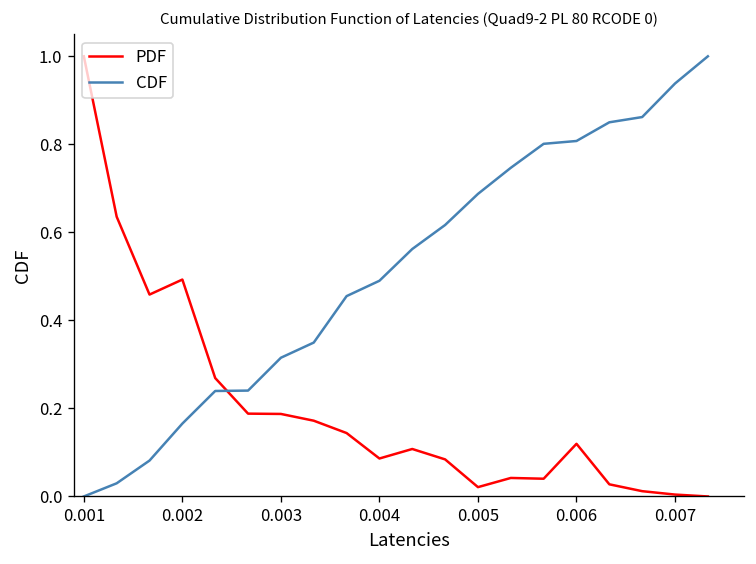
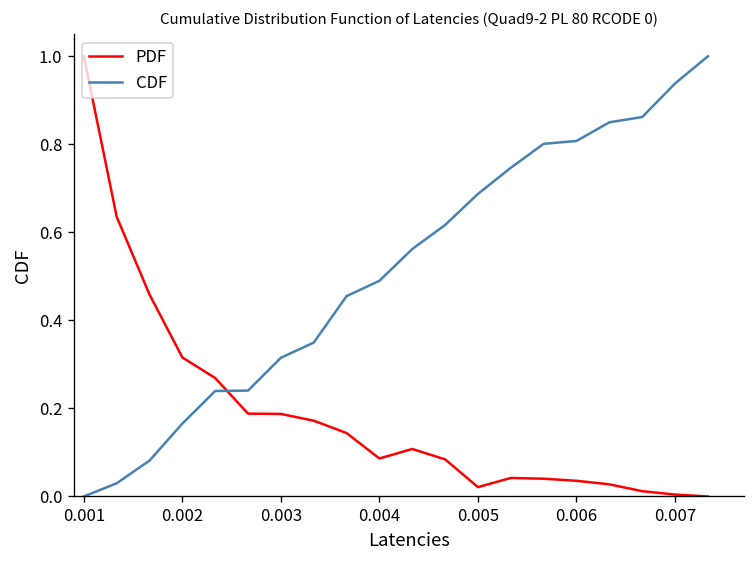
  {
    "PDF": {
-     "0.002": 0.49,
+     "0.002": 0.32,
      "0.003": 0.19,
      "0.004": 0.09,
      "0.005": 0.02,
-     "0.006": 0.12,
+     "0.006": 0.04,
      "0.007": 0.00
    },
    "CDF": {
      "0.001": 0.00,
      "0.002": 0.17,
      "0.003": 0.32,
      "0.004": 0.49,
      "0.005": 0.69,
      "0.006": 0.81,
      "0.007": 0.94
    }
  }
